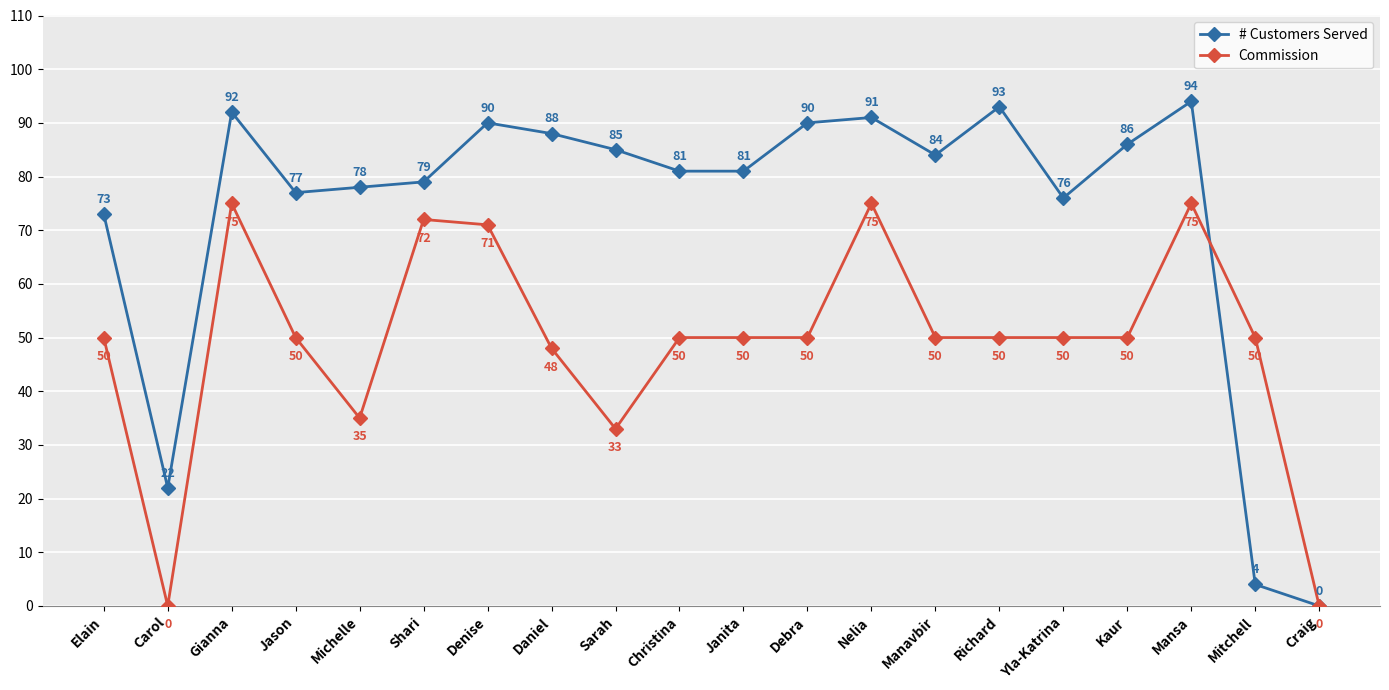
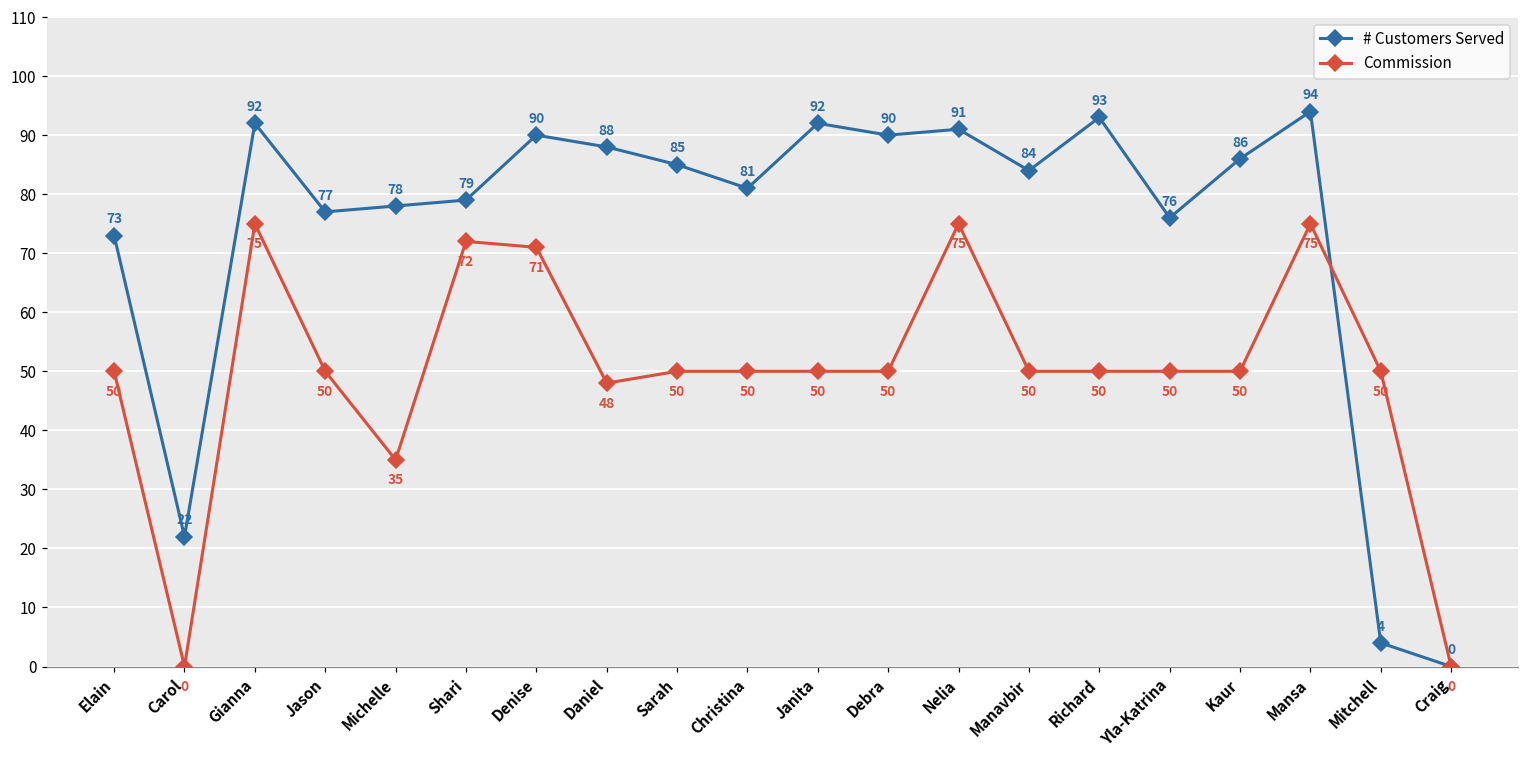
  {
    "# Customers Served": {
      "Elain": 73,
      "Carol": 22,
      "Gianna": 92,
      "Jason": 77,
      "Michelle": 78,
      "Shari": 79,
      "Denise": 90,
      "Daniel": 88,
      "Sarah": 85,
      "Christina": 81,
-     "Janita": 81,
+     "Janita": 92,
      "Debra": 90,
      "Nelia": 91,
      "Manavbir": 84,
      "Richard": 93,
      "Yla-Katrina": 76,
      "Kaur": 86,
      "Mansa": 94,
      "Mitchell": 4
    },
    "Commission": {
      "Elain": 50,
      "Carol": 0,
      "Gianna": 75,
      "Jason": 50,
      "Michelle": 35,
      "Shari": 72,
      "Denise": 71,
      "Daniel": 48,
-     "Sarah": 33,
+     "Sarah": 50,
      "Christina": 50,
      "Janita": 50,
      "Debra": 50,
      "Nelia": 75,
      "Manavbir": 50,
      "Richard": 50,
      "Yla-Katrina": 50,
      "Kaur": 50,
      "Mansa": 75,
      "Mitchell": 50
    }
  }
